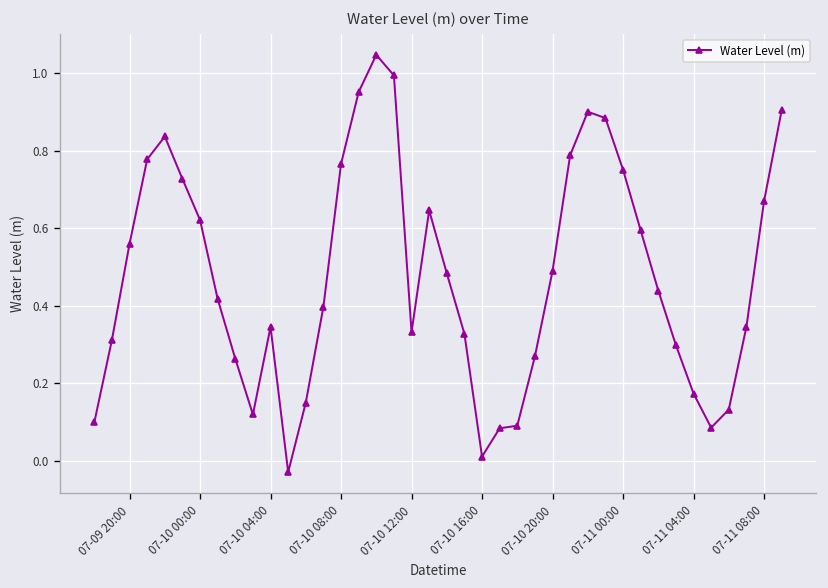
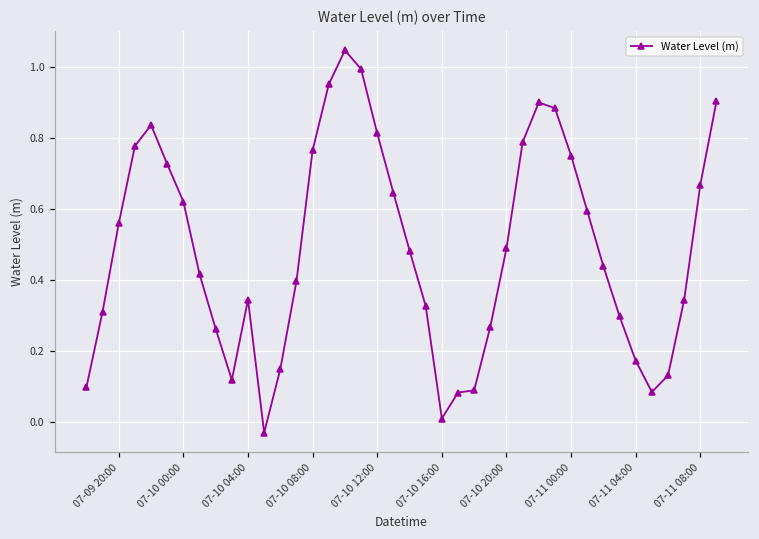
  {
    "07-09 20:00": 0.56,
    "07-10 00:00": 0.62,
    "07-10 04:00": 0.35,
    "07-10 08:00": 0.77,
-   "07-10 12:00": 0.33,
+   "07-10 12:00": 0.81,
    "07-10 16:00": 0.01,
    "07-10 20:00": 0.49,
    "07-11 00:00": 0.75,
    "07-11 04:00": 0.17,
    "07-11 08:00": 0.67
  }
